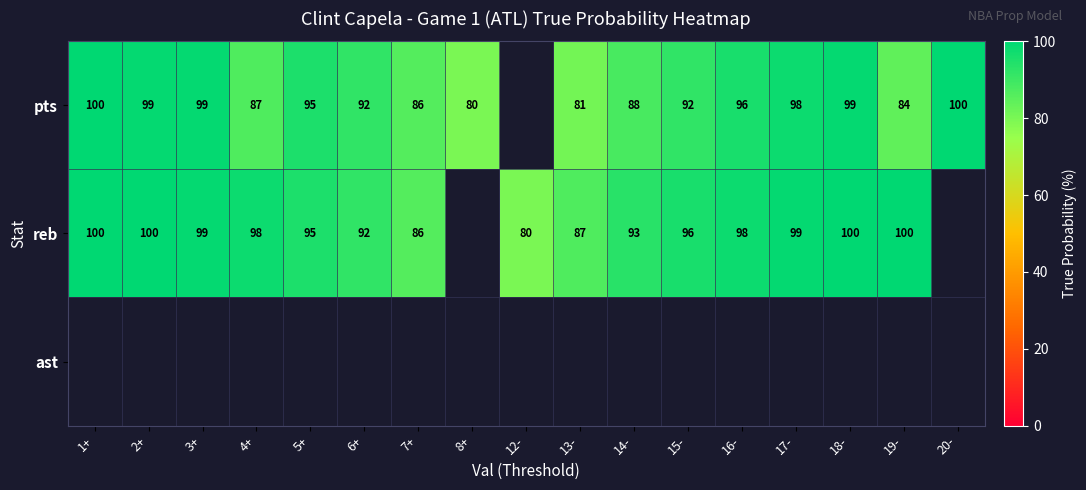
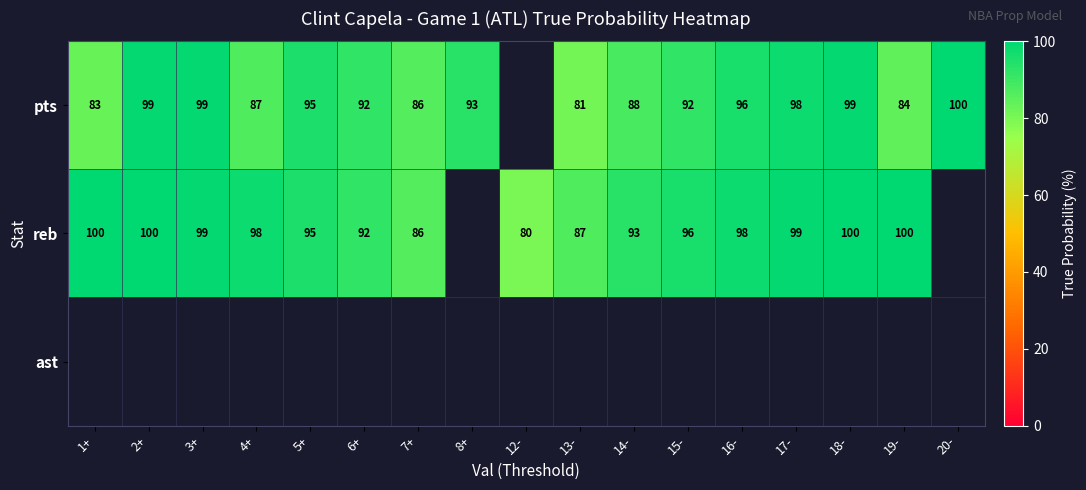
  {
    "pts": {
-     "1+": 100,
+     "1+": 83,
      "2+": 99,
      "3+": 99,
      "4+": 87,
      "5+": 95,
      "6+": 92,
      "7+": 86,
-     "8+": 80,
+     "8+": 93,
      "13-": 81,
      "14-": 88,
      "15-": 92,
      "16-": 96,
      "17-": 98,
      "18-": 99,
      "19-": 84,
      "20-": 100
    },
    "reb": {
      "1+": 100,
      "2+": 100,
      "3+": 99,
      "4+": 98,
      "5+": 95,
      "6+": 92,
      "7+": 86,
      "12-": 80,
      "13-": 87,
      "14-": 93,
      "15-": 96,
      "16-": 98,
      "17-": 99,
      "18-": 100,
      "19-": 100
    }
  }
